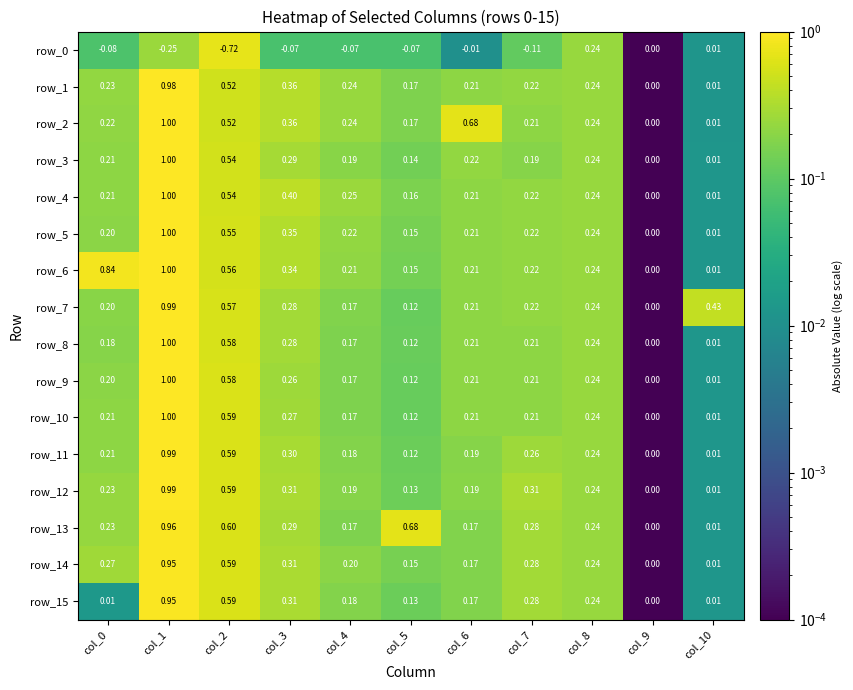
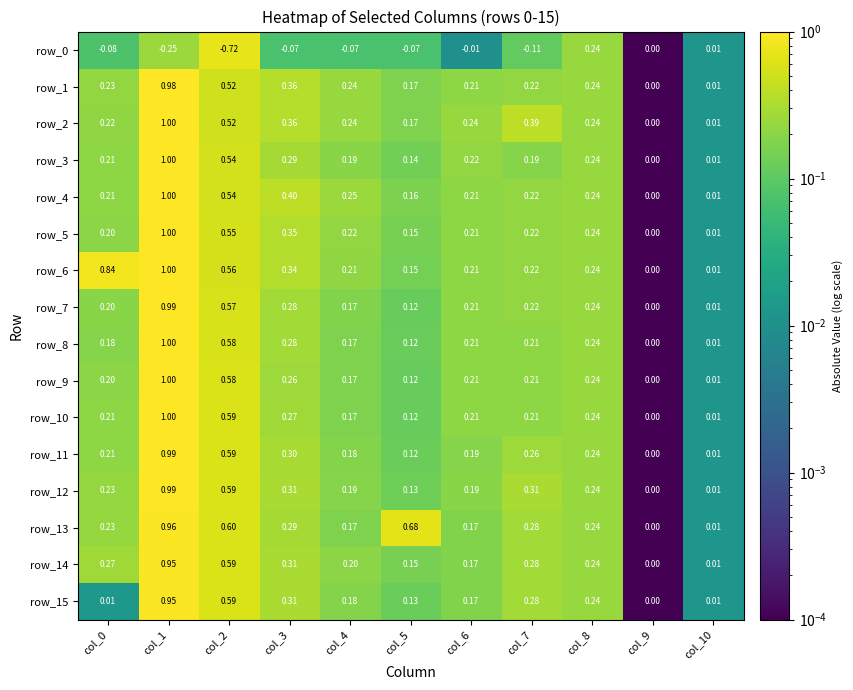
  {
    "row_0": {
      "col_0": -0.08,
      "col_1": -0.25,
      "col_2": -0.72,
      "col_3": -0.07,
      "col_4": -0.07,
      "col_5": -0.07,
      "col_6": -0.01,
      "col_7": -0.11,
      "col_8": 0.24,
      "col_9": 0.00,
      "col_10": 0.01
    },
    "row_1": {
      "col_0": 0.23,
      "col_1": 0.98,
      "col_2": 0.52,
      "col_3": 0.36,
      "col_4": 0.24,
      "col_5": 0.17,
      "col_6": 0.21,
      "col_7": 0.22,
      "col_8": 0.24,
      "col_9": 0.00,
      "col_10": 0.01
    },
    "row_2": {
      "col_0": 0.22,
      "col_1": 1.00,
      "col_2": 0.52,
      "col_3": 0.36,
      "col_4": 0.24,
      "col_5": 0.17,
-     "col_6": 0.68,
-     "col_7": 0.21,
+     "col_6": 0.24,
+     "col_7": 0.39,
      "col_8": 0.24,
      "col_9": 0.00,
      "col_10": 0.01
    },
    "row_3": {
      "col_0": 0.21,
      "col_1": 1.00,
      "col_2": 0.54,
      "col_3": 0.29,
      "col_4": 0.19,
      "col_5": 0.14,
      "col_6": 0.22,
      "col_7": 0.19,
      "col_8": 0.24,
      "col_9": 0.00,
      "col_10": 0.01
    },
    "row_4": {
      "col_0": 0.21,
      "col_1": 1.00,
      "col_2": 0.54,
      "col_3": 0.40,
      "col_4": 0.25,
      "col_5": 0.16,
      "col_6": 0.21,
      "col_7": 0.22,
      "col_8": 0.24,
      "col_9": 0.00,
      "col_10": 0.01
    },
    "row_5": {
      "col_0": 0.20,
      "col_1": 1.00,
      "col_2": 0.55,
      "col_3": 0.35,
      "col_4": 0.22,
      "col_5": 0.15,
      "col_6": 0.21,
      "col_7": 0.22,
      "col_8": 0.24,
      "col_9": 0.00,
      "col_10": 0.01
    },
    "row_6": {
      "col_0": 0.84,
      "col_1": 1.00,
      "col_2": 0.56,
      "col_3": 0.34,
      "col_4": 0.21,
      "col_5": 0.15,
      "col_6": 0.21,
      "col_7": 0.22,
      "col_8": 0.24,
      "col_9": 0.00,
      "col_10": 0.01
    },
    "row_7": {
      "col_0": 0.20,
      "col_1": 0.99,
      "col_2": 0.57,
      "col_3": 0.28,
      "col_4": 0.17,
      "col_5": 0.12,
      "col_6": 0.21,
      "col_7": 0.22,
      "col_8": 0.24,
      "col_9": 0.00,
-     "col_10": 0.43
+     "col_10": 0.01
    },
    "row_8": {
      "col_0": 0.18,
      "col_1": 1.00,
      "col_2": 0.58,
      "col_3": 0.28,
      "col_4": 0.17,
      "col_5": 0.12,
      "col_6": 0.21,
      "col_7": 0.21,
      "col_8": 0.24,
      "col_9": 0.00,
      "col_10": 0.01
    },
    "row_9": {
      "col_0": 0.20,
      "col_1": 1.00,
      "col_2": 0.58,
      "col_3": 0.26,
      "col_4": 0.17,
      "col_5": 0.12,
      "col_6": 0.21,
      "col_7": 0.21,
      "col_8": 0.24,
      "col_9": 0.00,
      "col_10": 0.01
    },
    "row_10": {
      "col_0": 0.21,
      "col_1": 1.00,
      "col_2": 0.59,
      "col_3": 0.27,
      "col_4": 0.17,
      "col_5": 0.12,
      "col_6": 0.21,
      "col_7": 0.21,
      "col_8": 0.24,
      "col_9": 0.00,
      "col_10": 0.01
    },
    "row_11": {
      "col_0": 0.21,
      "col_1": 0.99,
      "col_2": 0.59,
      "col_3": 0.30,
      "col_4": 0.18,
      "col_5": 0.12,
      "col_6": 0.19,
      "col_7": 0.26,
      "col_8": 0.24,
      "col_9": 0.00,
      "col_10": 0.01
    },
    "row_12": {
      "col_0": 0.23,
      "col_1": 0.99,
      "col_2": 0.59,
      "col_3": 0.31,
      "col_4": 0.19,
      "col_5": 0.13,
      "col_6": 0.19,
      "col_7": 0.31,
      "col_8": 0.24,
      "col_9": 0.00,
      "col_10": 0.01
    },
    "row_13": {
      "col_0": 0.23,
      "col_1": 0.96,
      "col_2": 0.60,
      "col_3": 0.29,
      "col_4": 0.17,
      "col_5": 0.68,
      "col_6": 0.17,
      "col_7": 0.28,
      "col_8": 0.24,
      "col_9": 0.00,
      "col_10": 0.01
    },
    "row_14": {
      "col_0": 0.27,
      "col_1": 0.95,
      "col_2": 0.59,
      "col_3": 0.31,
      "col_4": 0.20,
      "col_5": 0.15,
      "col_6": 0.17,
      "col_7": 0.28,
      "col_8": 0.24,
      "col_9": 0.00,
      "col_10": 0.01
    },
    "row_15": {
      "col_0": 0.01,
      "col_1": 0.95,
      "col_2": 0.59,
      "col_3": 0.31,
      "col_4": 0.18,
      "col_5": 0.13,
      "col_6": 0.17,
      "col_7": 0.28,
      "col_8": 0.24,
      "col_9": 0.00,
      "col_10": 0.01
    }
  }
